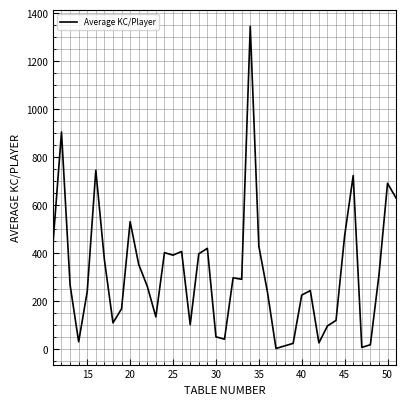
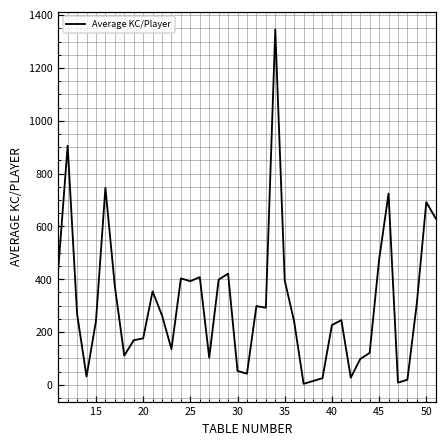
  {
    "15": 240,
-   "20": 530,
+   "20": 180,
    "25": 390,
    "30": 50,
-   "35": 430,
+   "35": 400,
    "40": 230,
    "45": 470,
    "50": 690
  }
